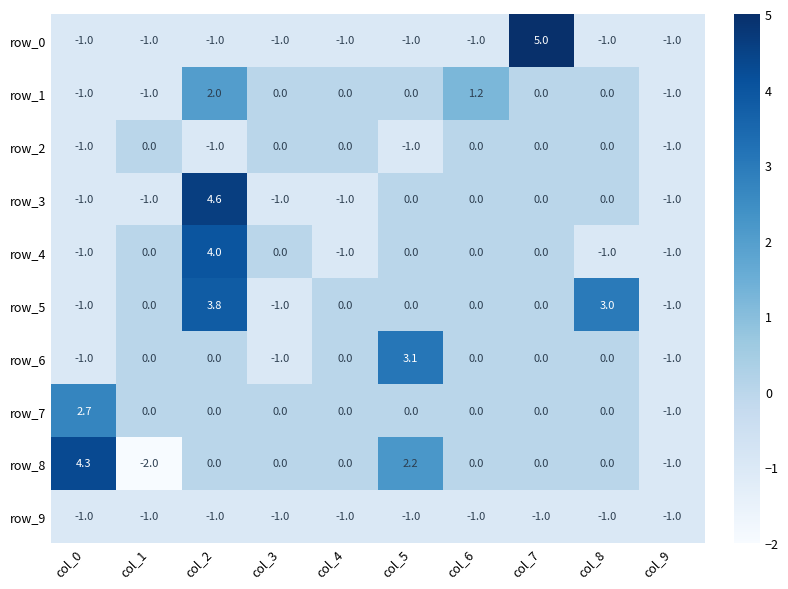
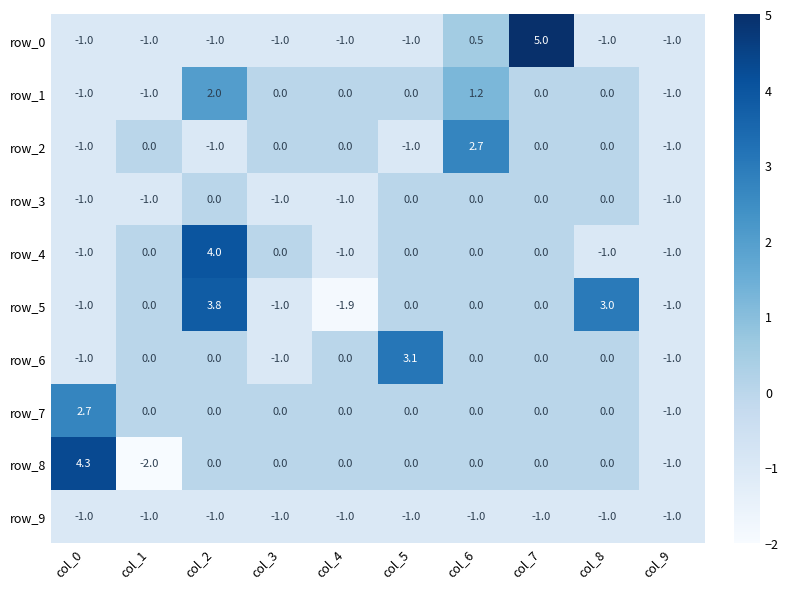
  {
    "row_0": {
      "col_0": -1.0,
      "col_1": -1.0,
      "col_2": -1.0,
      "col_3": -1.0,
      "col_4": -1.0,
      "col_5": -1.0,
-     "col_6": -1.0,
+     "col_6": 0.5,
      "col_7": 5.0,
      "col_8": -1.0,
      "col_9": -1.0
    },
    "row_1": {
      "col_0": -1.0,
      "col_1": -1.0,
      "col_2": 2.0,
      "col_3": 0.0,
      "col_4": 0.0,
      "col_5": 0.0,
      "col_6": 1.2,
      "col_7": 0.0,
      "col_8": 0.0,
      "col_9": -1.0
    },
    "row_2": {
      "col_0": -1.0,
      "col_1": 0.0,
      "col_2": -1.0,
      "col_3": 0.0,
      "col_4": 0.0,
      "col_5": -1.0,
-     "col_6": 0.0,
+     "col_6": 2.7,
      "col_7": 0.0,
      "col_8": 0.0,
      "col_9": -1.0
    },
    "row_3": {
      "col_0": -1.0,
      "col_1": -1.0,
-     "col_2": 4.6,
+     "col_2": 0.0,
      "col_3": -1.0,
      "col_4": -1.0,
      "col_5": 0.0,
      "col_6": 0.0,
      "col_7": 0.0,
      "col_8": 0.0,
      "col_9": -1.0
    },
    "row_4": {
      "col_0": -1.0,
      "col_1": 0.0,
      "col_2": 4.0,
      "col_3": 0.0,
      "col_4": -1.0,
      "col_5": 0.0,
      "col_6": 0.0,
      "col_7": 0.0,
      "col_8": -1.0,
      "col_9": -1.0
    },
    "row_5": {
      "col_0": -1.0,
      "col_1": 0.0,
      "col_2": 3.8,
      "col_3": -1.0,
-     "col_4": 0.0,
+     "col_4": -1.9,
      "col_5": 0.0,
      "col_6": 0.0,
      "col_7": 0.0,
      "col_8": 3.0,
      "col_9": -1.0
    },
    "row_6": {
      "col_0": -1.0,
      "col_1": 0.0,
      "col_2": 0.0,
      "col_3": -1.0,
      "col_4": 0.0,
      "col_5": 3.1,
      "col_6": 0.0,
      "col_7": 0.0,
      "col_8": 0.0,
      "col_9": -1.0
    },
    "row_7": {
      "col_0": 2.7,
      "col_1": 0.0,
      "col_2": 0.0,
      "col_3": 0.0,
      "col_4": 0.0,
      "col_5": 0.0,
      "col_6": 0.0,
      "col_7": 0.0,
      "col_8": 0.0,
      "col_9": -1.0
    },
    "row_8": {
      "col_0": 4.3,
      "col_1": -2.0,
      "col_2": 0.0,
      "col_3": 0.0,
      "col_4": 0.0,
-     "col_5": 2.2,
+     "col_5": 0.0,
      "col_6": 0.0,
      "col_7": 0.0,
      "col_8": 0.0,
      "col_9": -1.0
    },
    "row_9": {
      "col_0": -1.0,
      "col_1": -1.0,
      "col_2": -1.0,
      "col_3": -1.0,
      "col_4": -1.0,
      "col_5": -1.0,
      "col_6": -1.0,
      "col_7": -1.0,
      "col_8": -1.0,
      "col_9": -1.0
    }
  }
